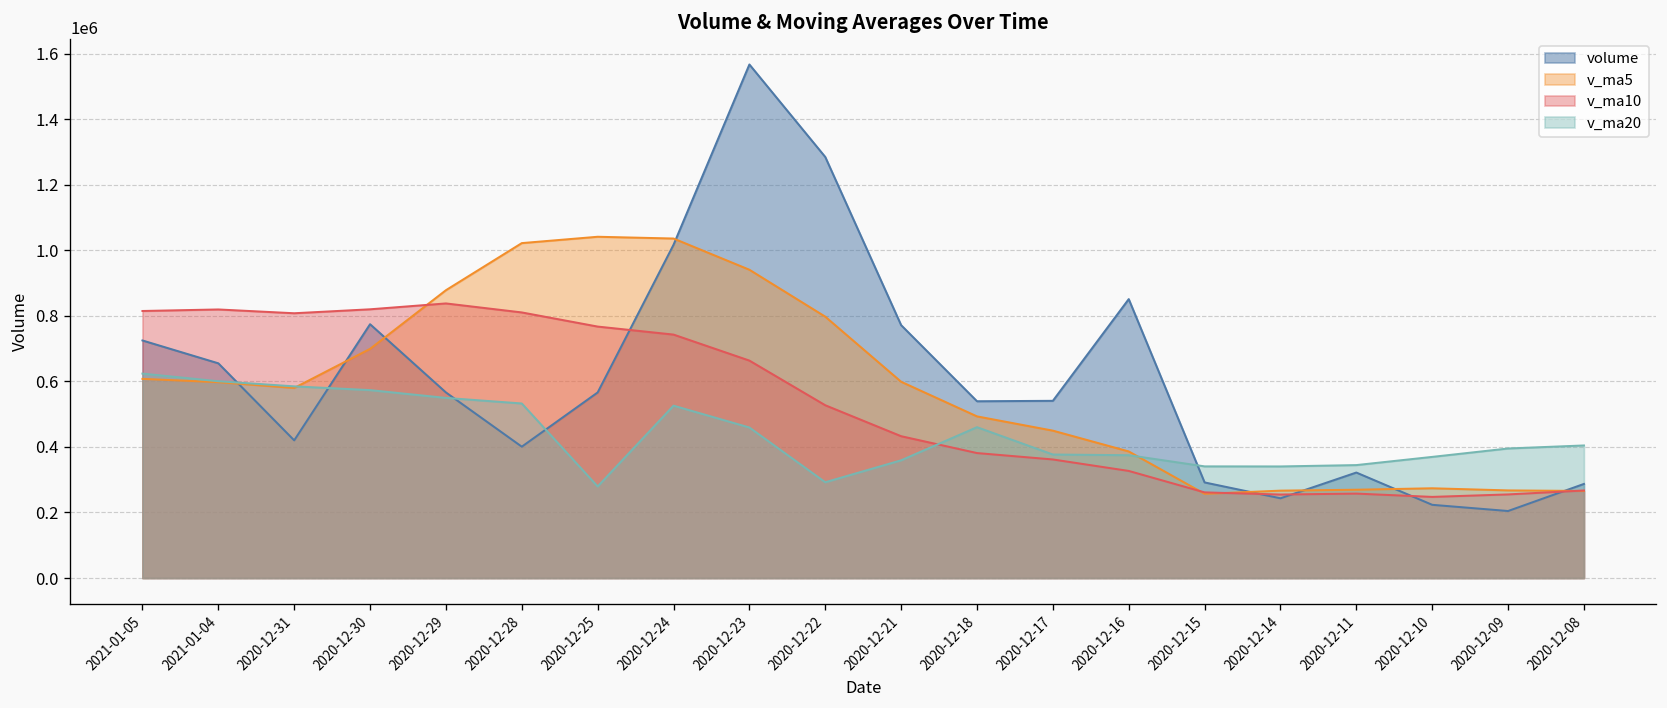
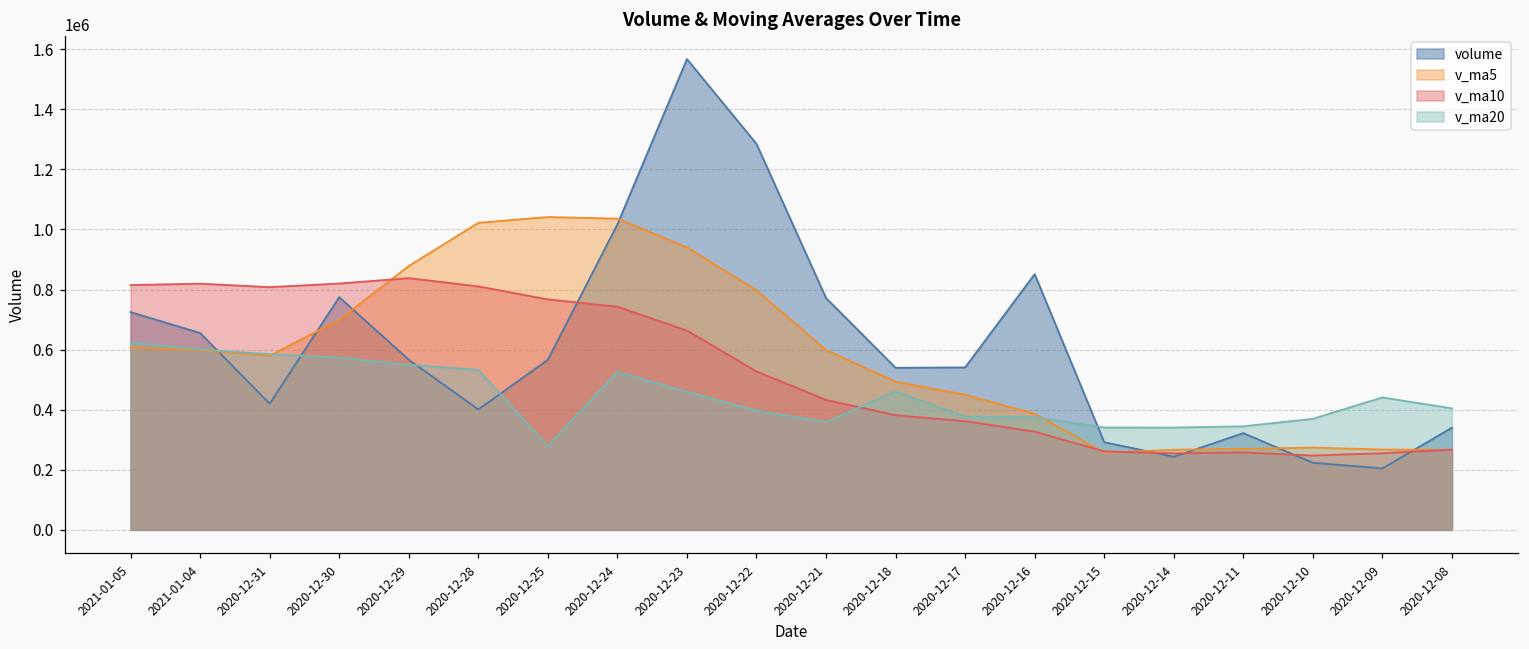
  {
    "volume": {
      "2021-01-05": 720000,
      "2021-01-04": 660000,
      "2020-12-31": 420000,
      "2020-12-30": 770000,
      "2020-12-29": 570000,
      "2020-12-28": 400000,
      "2020-12-25": 570000,
      "2020-12-24": 1020000,
      "2020-12-23": 1570000,
      "2020-12-22": 1280000,
      "2020-12-21": 770000,
      "2020-12-18": 540000,
      "2020-12-17": 540000,
      "2020-12-16": 850000,
      "2020-12-15": 290000,
      "2020-12-14": 240000,
      "2020-12-11": 320000,
      "2020-12-10": 220000,
      "2020-12-09": 200000,
-     "2020-12-08": 290000
+     "2020-12-08": 340000
    },
    "v_ma20": {
      "2021-01-05": 620000,
      "2020-12-30": 570000,
      "2020-12-29": 550000,
      "2020-12-28": 530000,
      "2020-12-25": 280000,
      "2020-12-24": 530000,
      "2020-12-23": 460000,
-     "2020-12-22": 290000,
+     "2020-12-22": 400000,
      "2020-12-21": 360000,
      "2020-12-18": 460000,
      "2020-12-17": 380000,
      "2020-12-16": 370000,
      "2020-12-15": 340000,
      "2020-12-14": 340000,
      "2020-12-11": 340000,
      "2020-12-10": 370000,
-     "2020-12-09": 400000,
+     "2020-12-09": 440000,
      "2020-12-08": 400000
    }
  }
